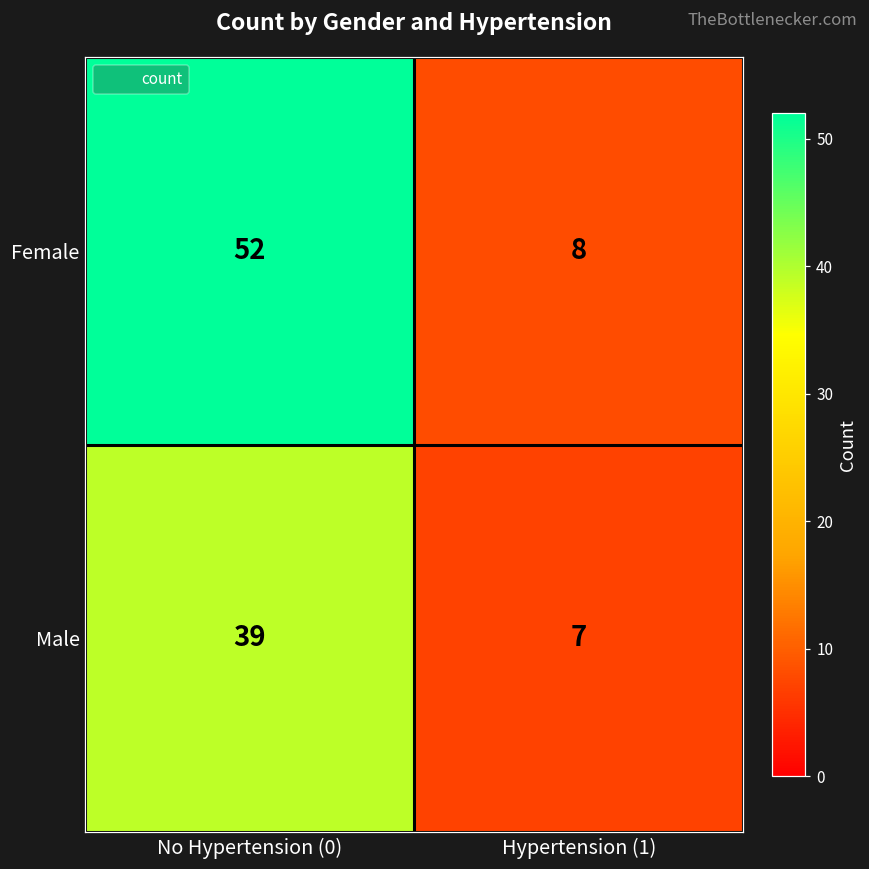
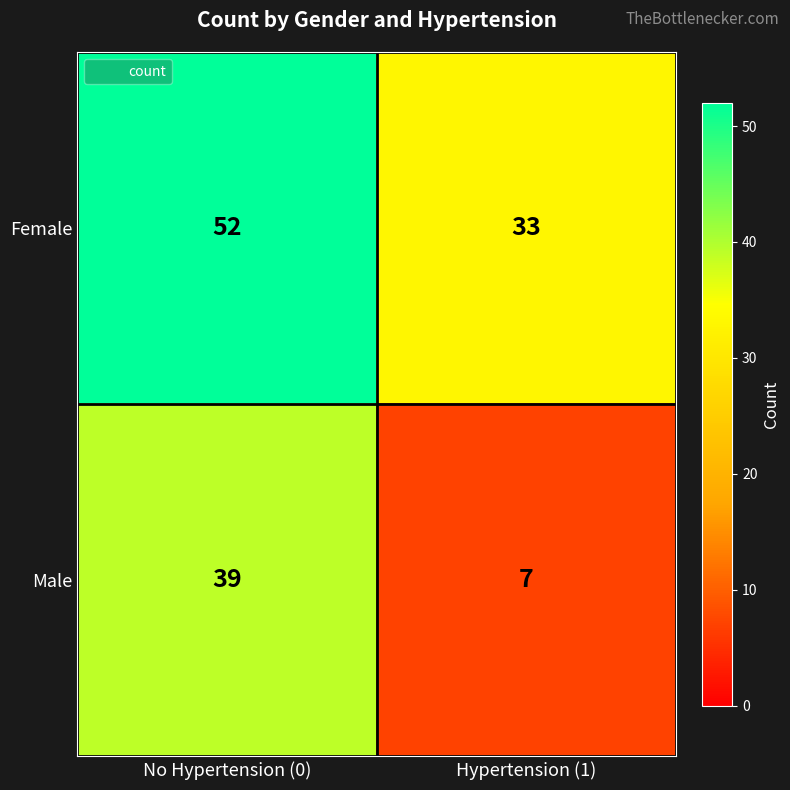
  {
    "Female": {
      "No Hypertension (0)": 52,
-     "Hypertension (1)": 8
+     "Hypertension (1)": 33
    },
    "Male": {
      "No Hypertension (0)": 39,
      "Hypertension (1)": 7
    }
  }
